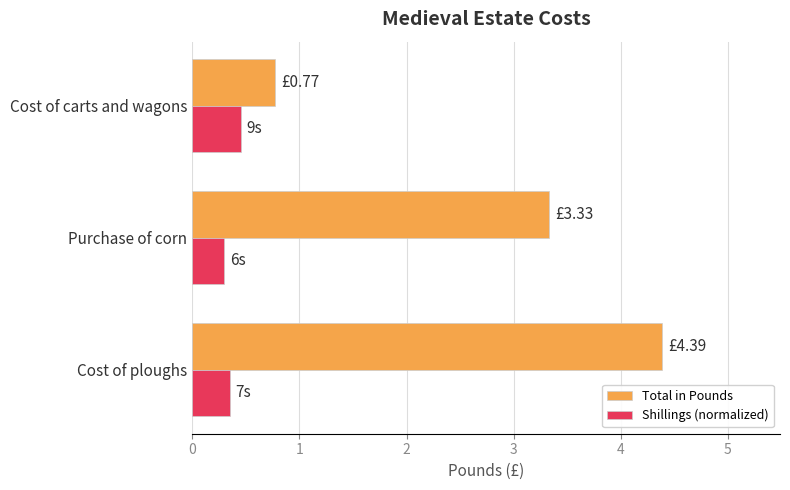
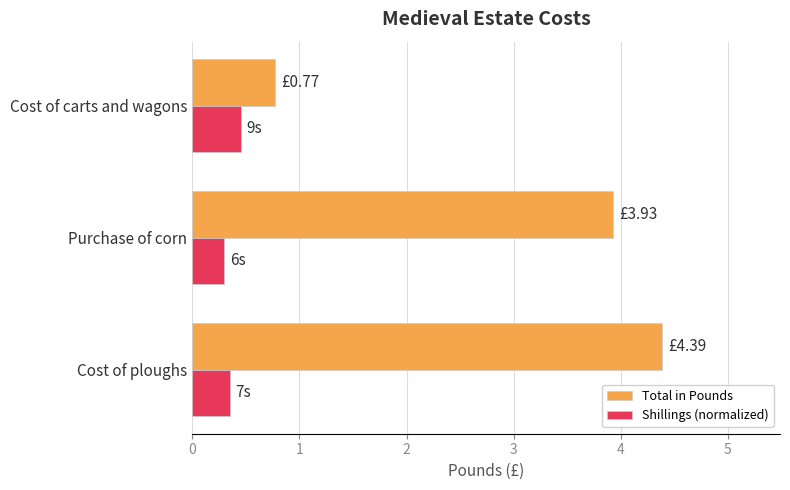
  {
    "Total in Pounds": {
      "Cost of carts and wagons": "£0.77",
-     "Purchase of corn": "£3.33",
+     "Purchase of corn": "£3.93",
      "Cost of ploughs": "£4.39"
    }
  }
